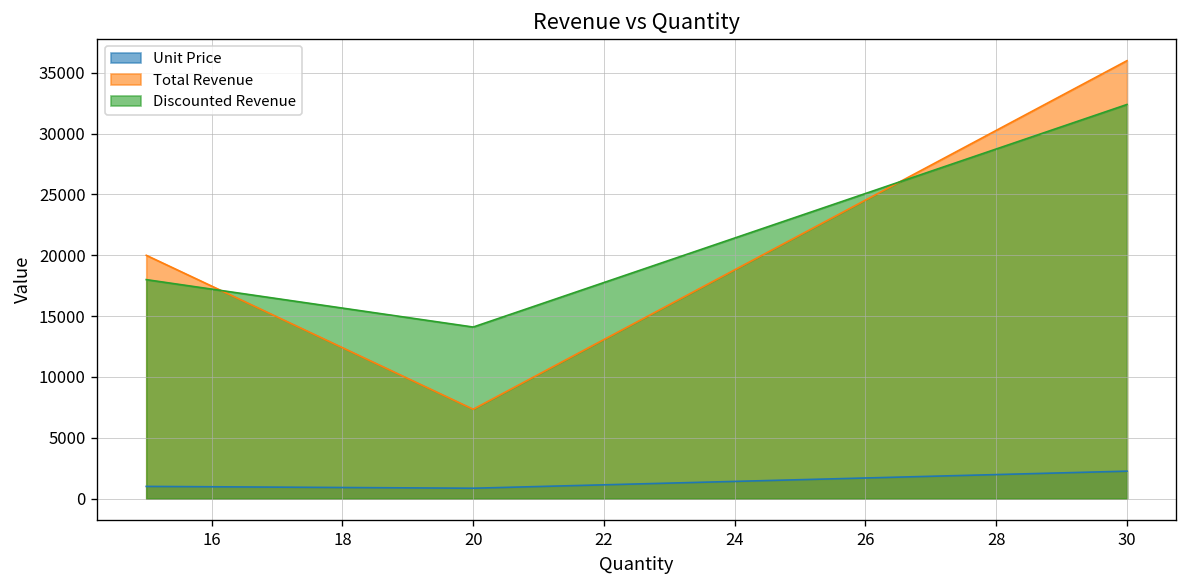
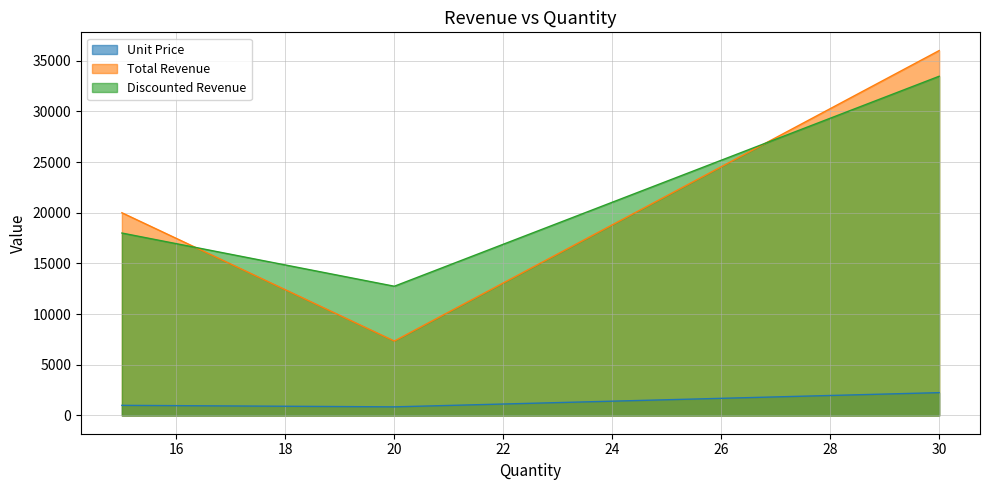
  {
    "Unit Price": {
      "20": 900,
      "30": 2300
    },
    "Total Revenue": {
      "20": 7300,
      "30": 36000
    },
    "Discounted Revenue": {
-     "20": 14100,
-     "30": 32400
+     "20": 12800,
+     "30": 33500
    }
  }
